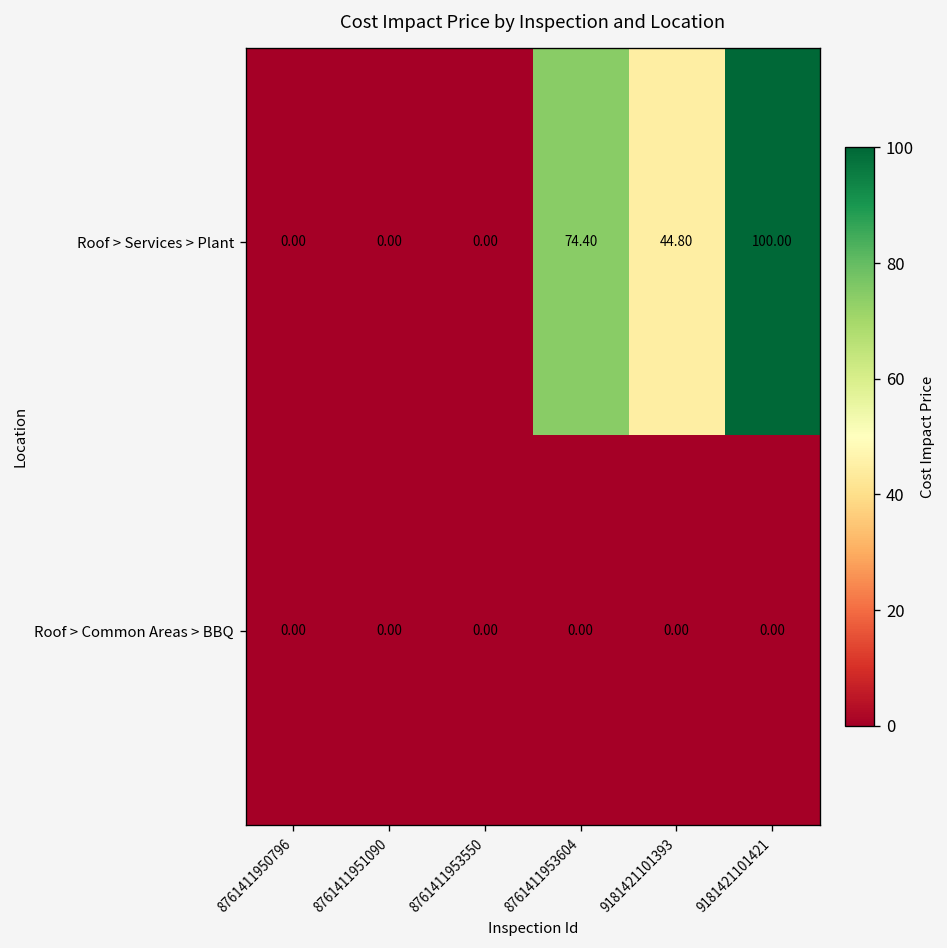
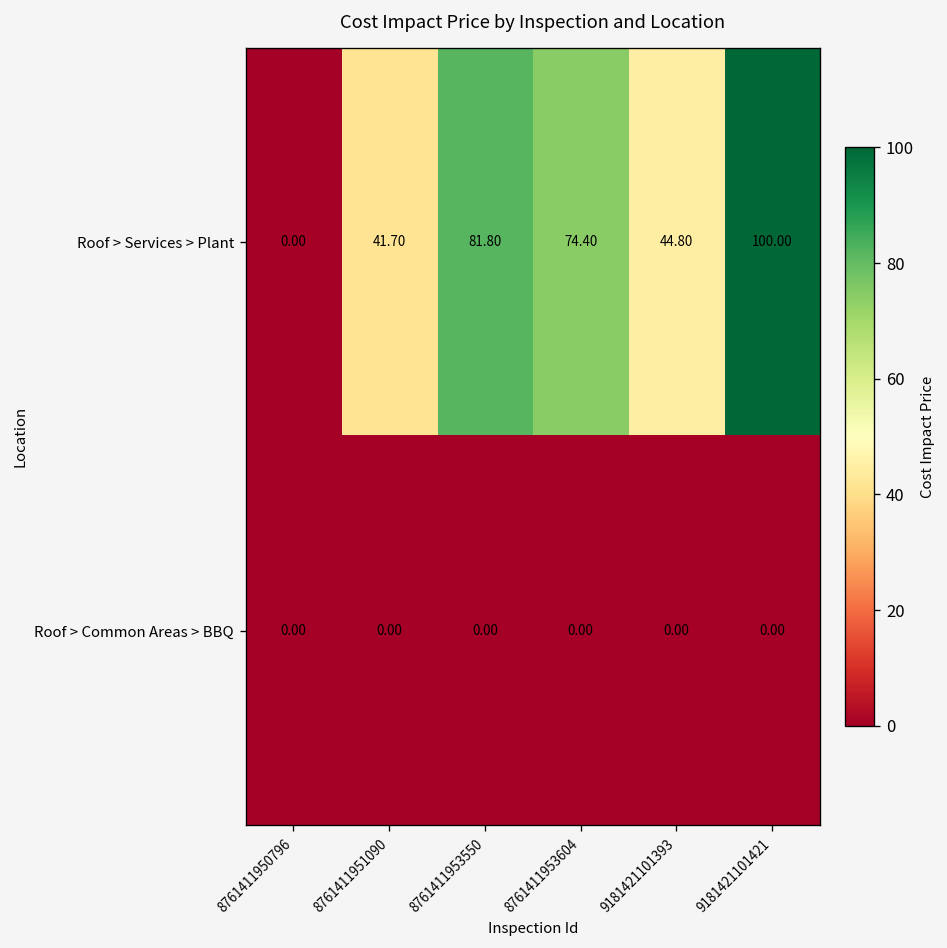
  {
    "Roof > Services > Plant": {
      "8761411950796": 0.00,
-     "8761411951090": 0.00,
-     "8761411953550": 0.00,
+     "8761411951090": 41.70,
+     "8761411953550": 81.80,
      "8761411953604": 74.40,
      "9181421101393": 44.80,
      "9181421101421": 100.00
    },
    "Roof > Common Areas > BBQ": {
      "8761411950796": 0.00,
      "8761411951090": 0.00,
      "8761411953550": 0.00,
      "8761411953604": 0.00,
      "9181421101393": 0.00,
      "9181421101421": 0.00
    }
  }
